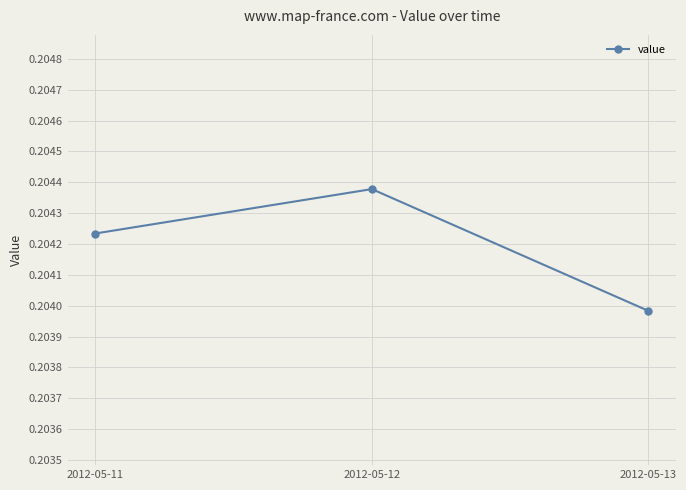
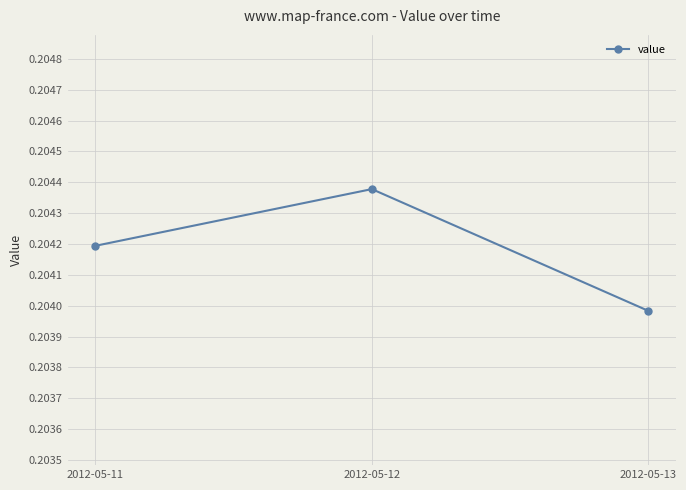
  {
-   "2012-05-11": 0.20423,
+   "2012-05-11": 0.20419,
    "2012-05-12": 0.20438,
    "2012-05-13": 0.20398
  }
